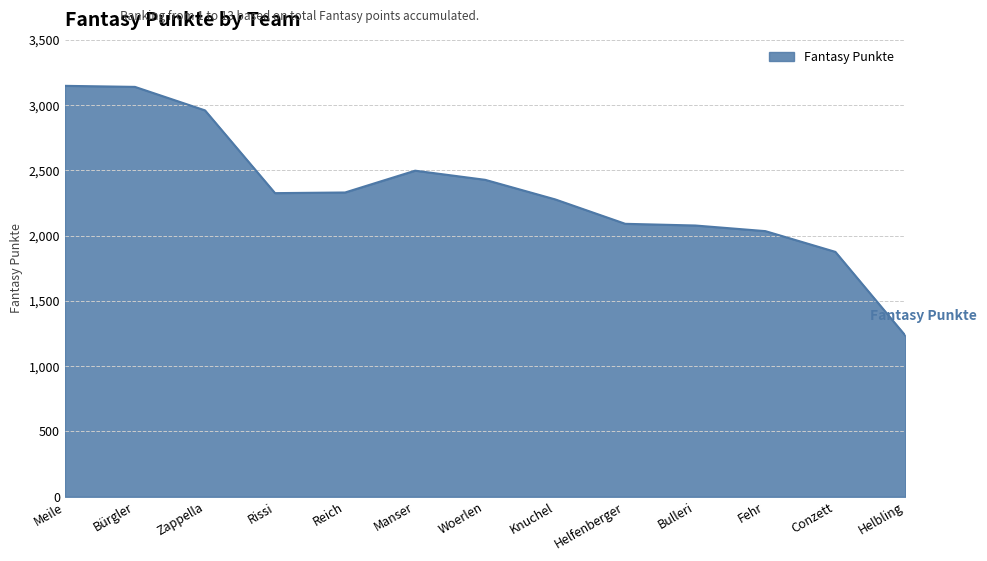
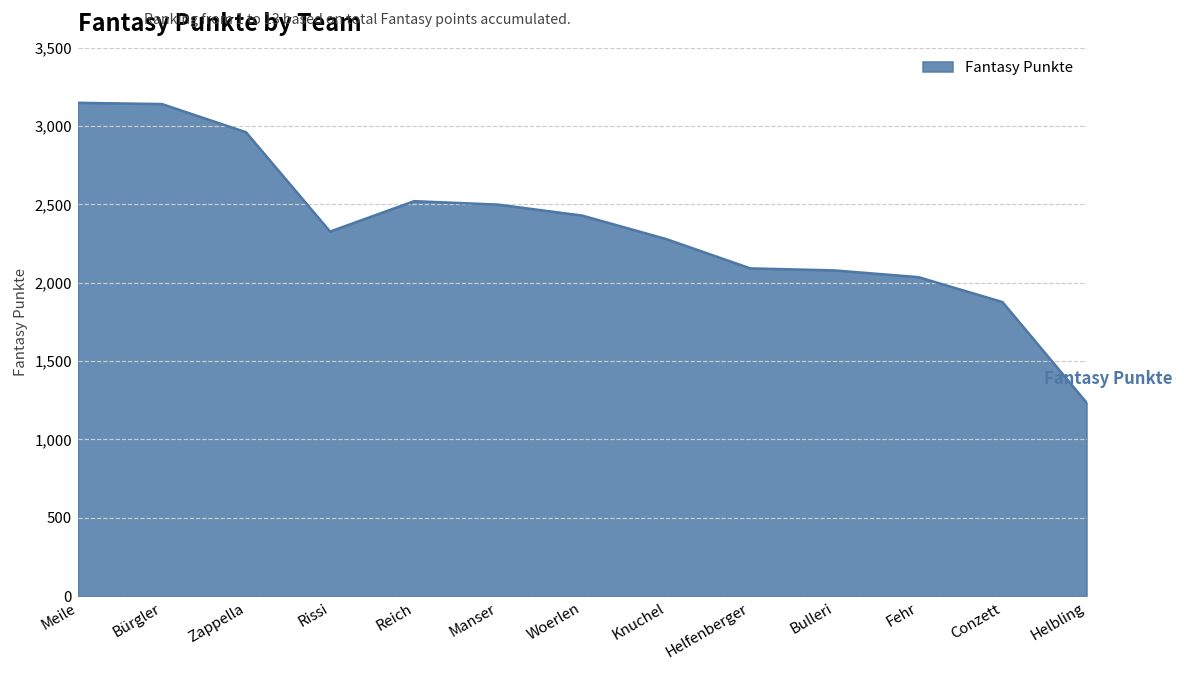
  {
    "Meile": "3,150",
    "Bürgler": "3,140",
    "Zappella": "2,960",
    "Rissi": "2,330",
-   "Reich": "2,330",
+   "Reich": "2,520",
    "Manser": "2,500",
    "Woerlen": "2,430",
    "Knuchel": "2,280",
    "Helfenberger": "2,090",
    "Bulleri": "2,080",
    "Fehr": "2,040",
    "Conzett": "1,880",
    "Helbling": "1,230"
  }
